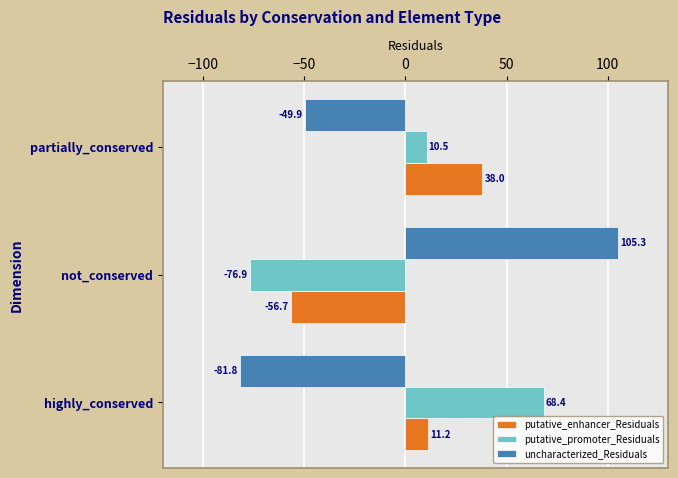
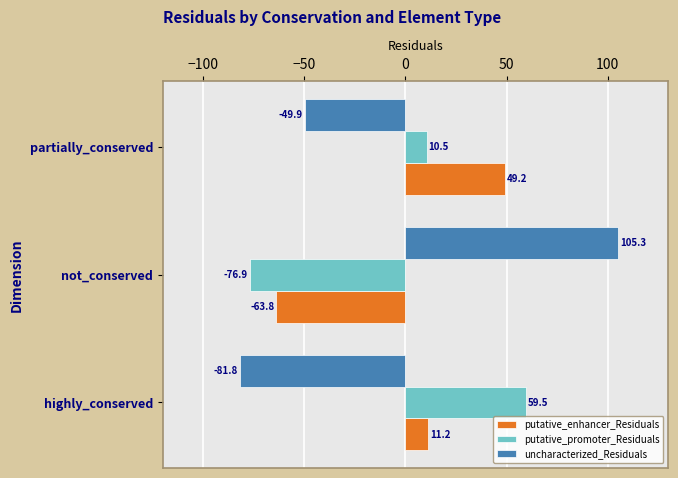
  {
    "putative_enhancer_Residuals": {
-     "partially_conserved": 38.0,
-     "not_conserved": -56.7,
+     "partially_conserved": 49.2,
+     "not_conserved": -63.8,
      "highly_conserved": 11.2
    },
    "putative_promoter_Residuals": {
      "partially_conserved": 10.5,
      "not_conserved": -76.9,
-     "highly_conserved": 68.4
+     "highly_conserved": 59.5
    },
    "uncharacterized_Residuals": {
      "partially_conserved": -49.9,
      "not_conserved": 105.3,
      "highly_conserved": -81.8
    }
  }
